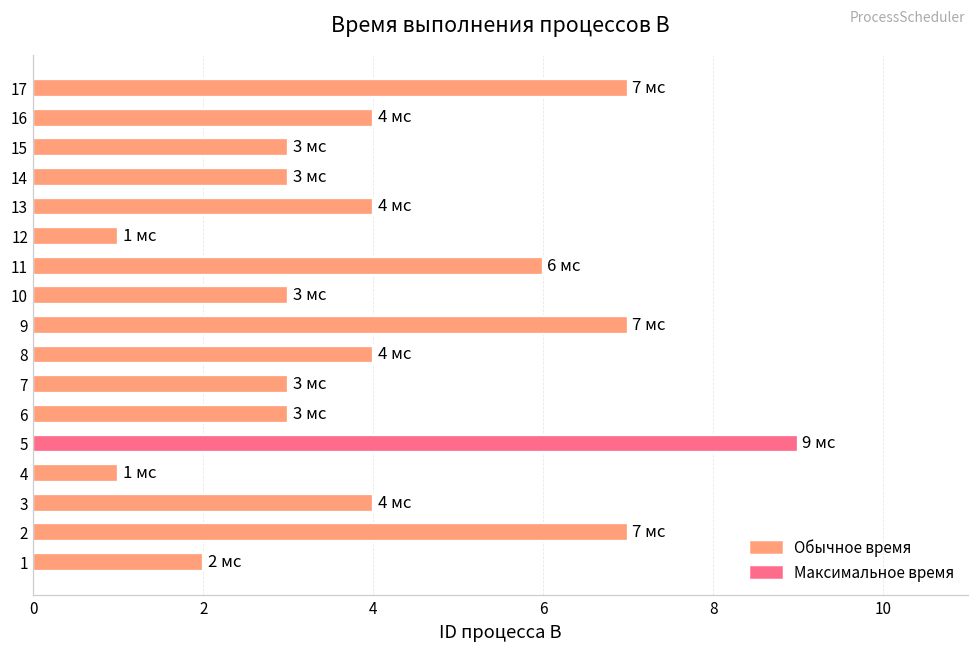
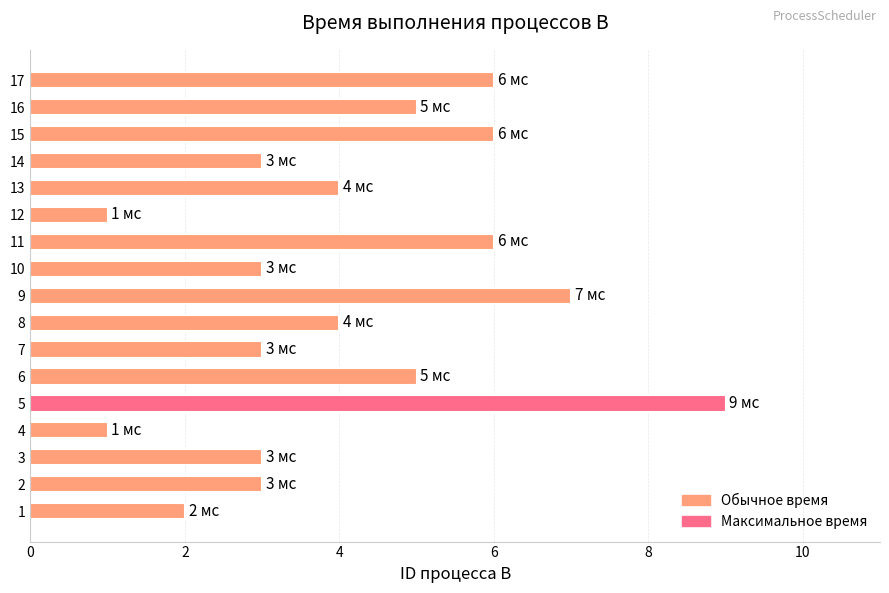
  {
-   "17": 7,
-   "16": 4,
-   "15": 3,
+   "17": 6,
+   "16": 5,
+   "15": 6,
    "14": 3,
    "13": 4,
    "12": 1,
    "11": 6,
    "10": 3,
    "9": 7,
    "8": 4,
    "7": 3,
-   "6": 3,
+   "6": 5,
    "5": 9,
    "4": 1,
-   "3": 4,
-   "2": 7,
+   "3": 3,
+   "2": 3,
    "1": 2
  }
